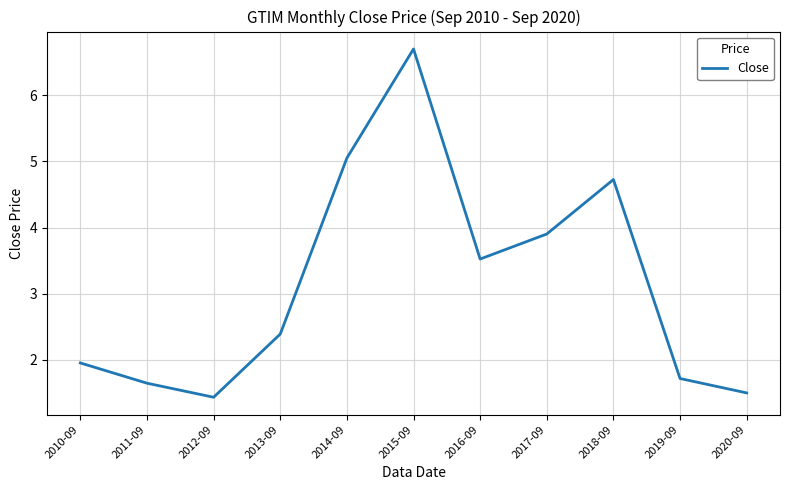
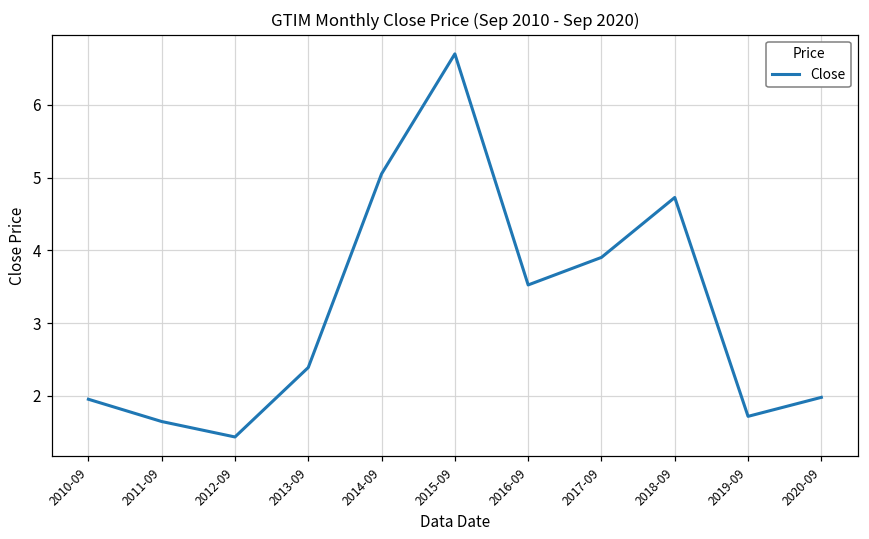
  {
    "2010-09": 2.0,
    "2011-09": 1.6,
    "2012-09": 1.4,
    "2013-09": 2.4,
    "2014-09": 5.1,
    "2015-09": 6.7,
    "2016-09": 3.5,
    "2017-09": 3.9,
    "2018-09": 4.7,
    "2019-09": 1.7,
-   "2020-09": 1.5
+   "2020-09": 2.0
  }
